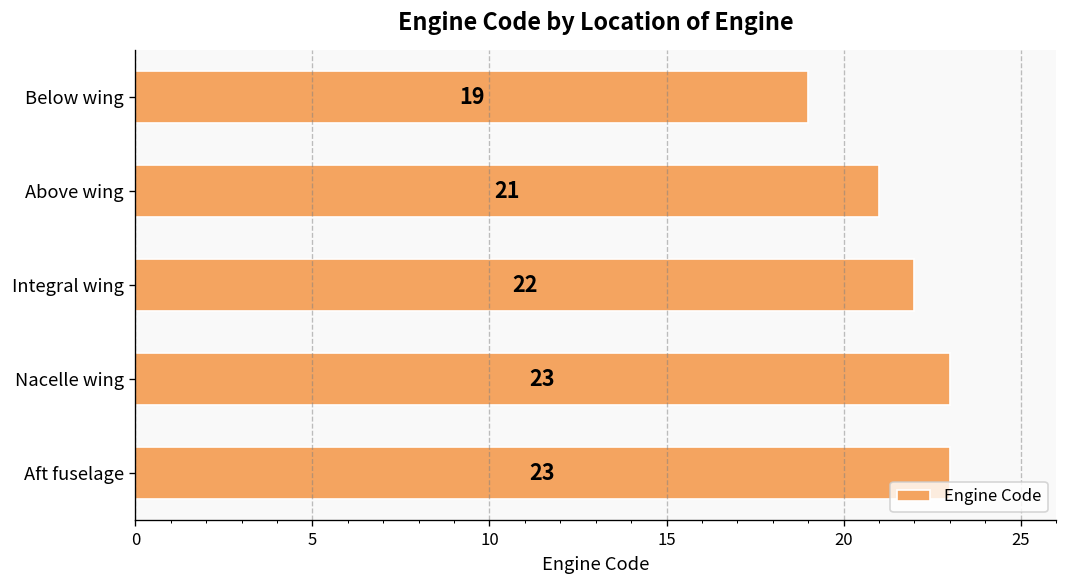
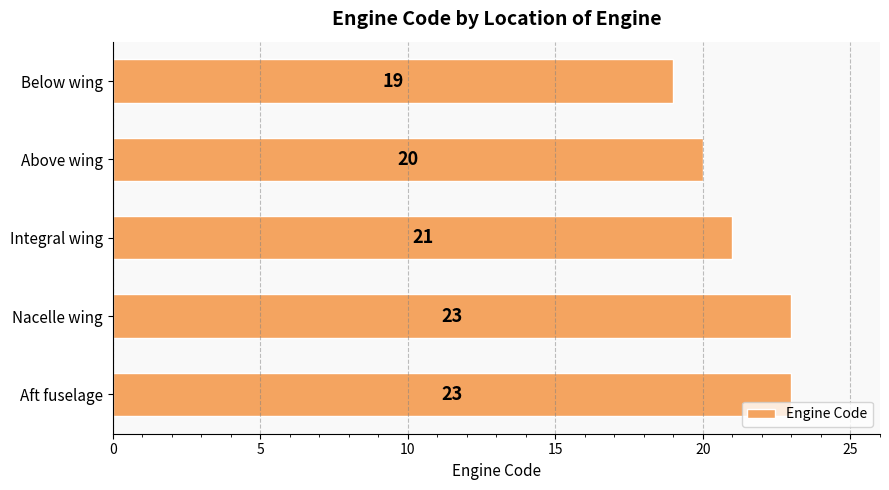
  {
    "Below wing": 19,
-   "Above wing": 21,
-   "Integral wing": 22,
+   "Above wing": 20,
+   "Integral wing": 21,
    "Nacelle wing": 23,
    "Aft fuselage": 23
  }
